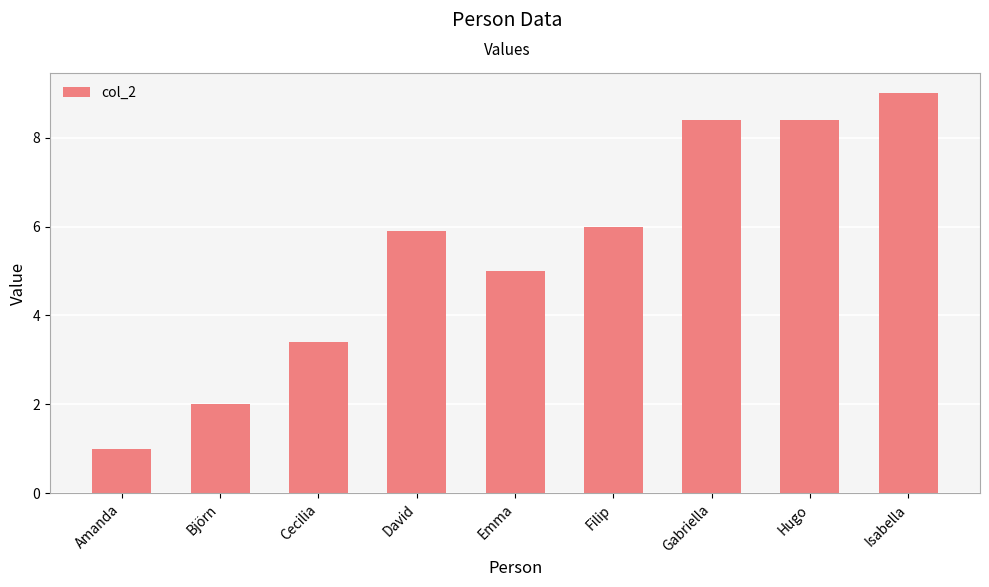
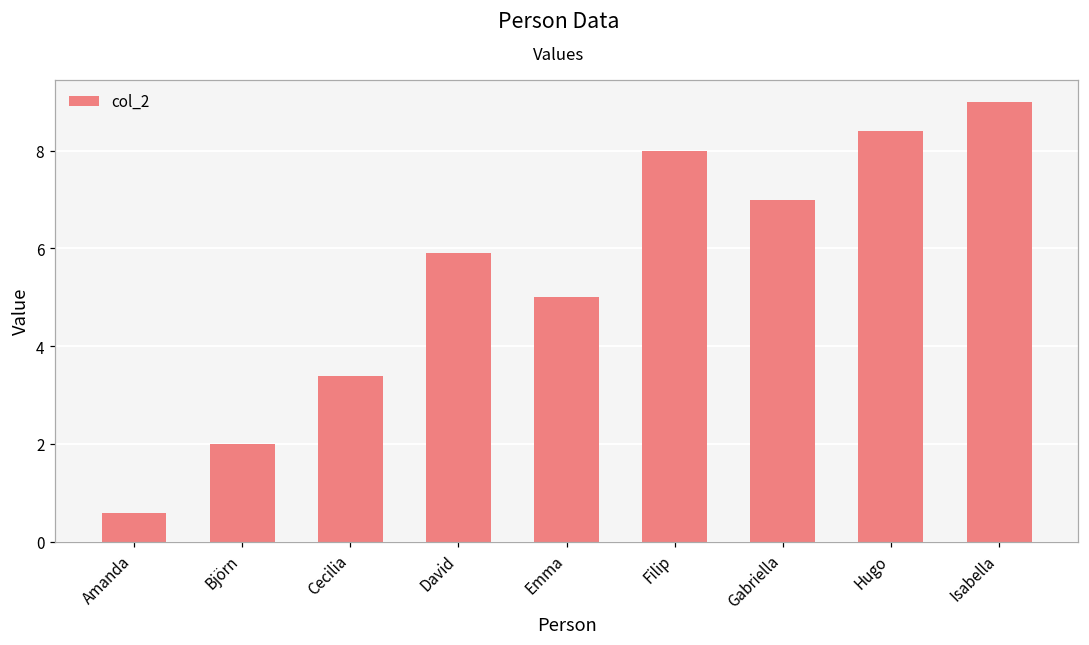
  {
-   "Amanda": 1.0,
+   "Amanda": 0.6,
    "Björn": 2.0,
    "Cecilia": 3.4,
    "David": 5.9,
    "Emma": 5.0,
-   "Filip": 6,
-   "Gabriella": 8.4,
+   "Filip": 8,
+   "Gabriella": 7.0,
    "Hugo": 8.4,
    "Isabella": 9.0
  }
